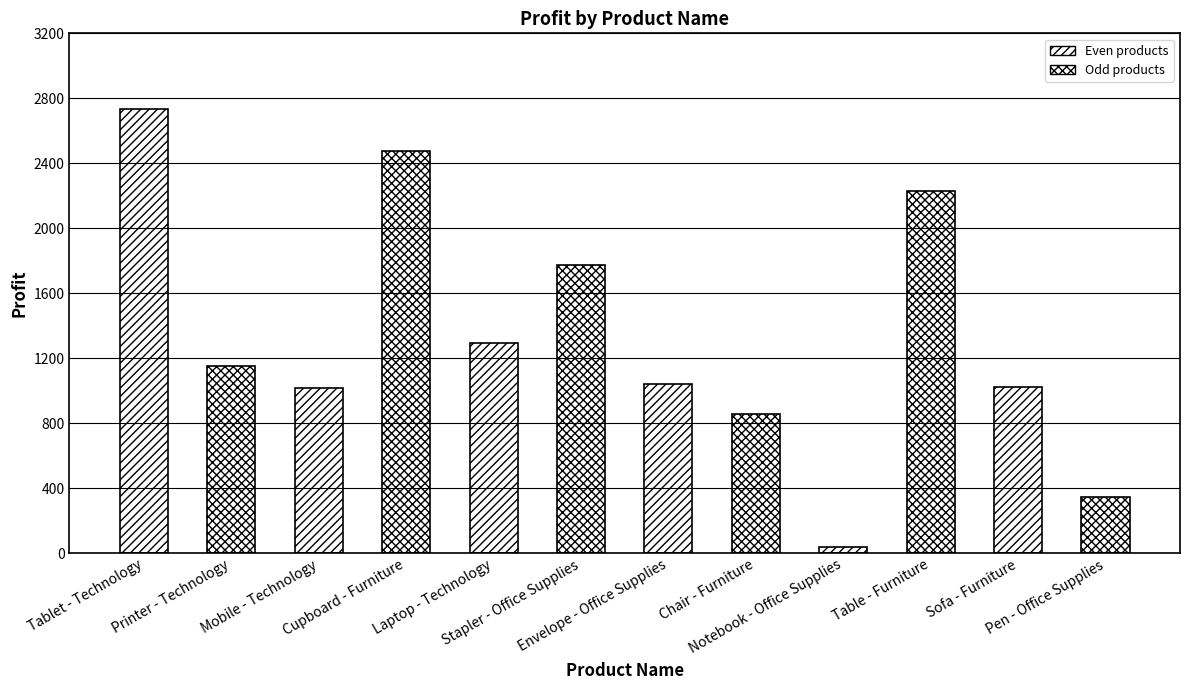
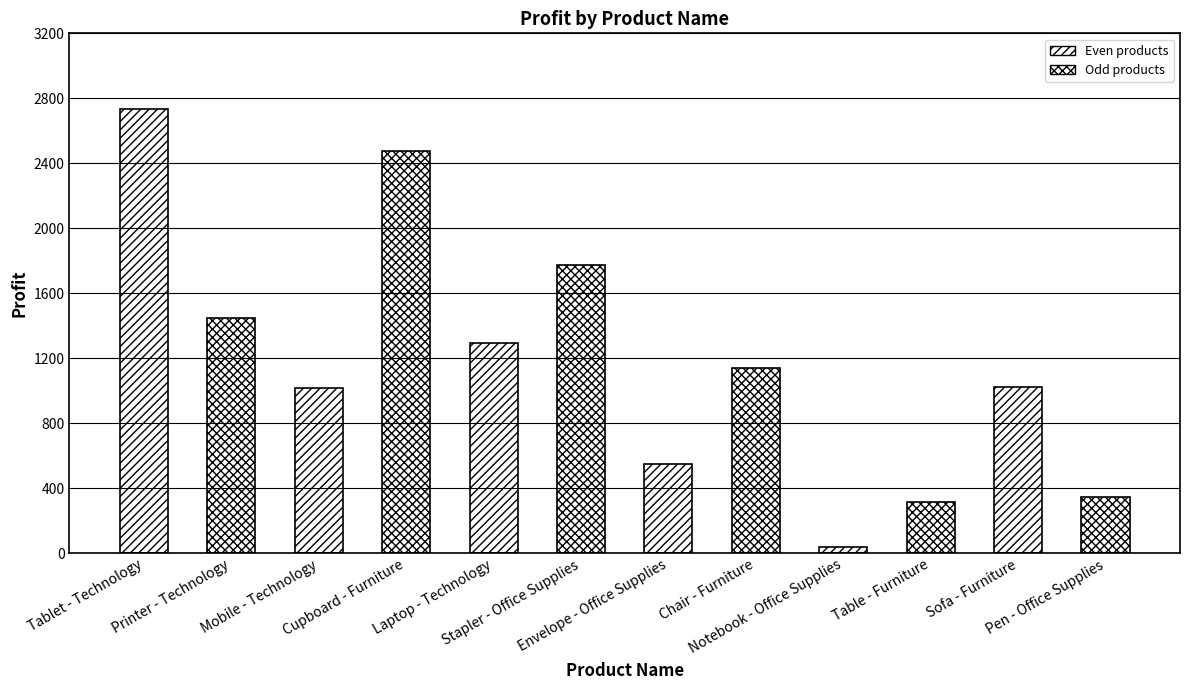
  {
    "Tablet - Technology": 2740,
-   "Printer - Technology": 1150,
+   "Printer - Technology": 1440,
    "Mobile - Technology": 1020,
    "Cupboard - Furniture": 2470,
    "Laptop - Technology": 1290,
    "Stapler - Office Supplies": 1770,
-   "Envelope - Office Supplies": 1040,
-   "Chair - Furniture": 860,
+   "Envelope - Office Supplies": 550,
+   "Chair - Furniture": 1140,
    "Notebook - Office Supplies": 40,
-   "Table - Furniture": 2230,
+   "Table - Furniture": 320,
    "Sofa - Furniture": 1020,
    "Pen - Office Supplies": 340
  }
